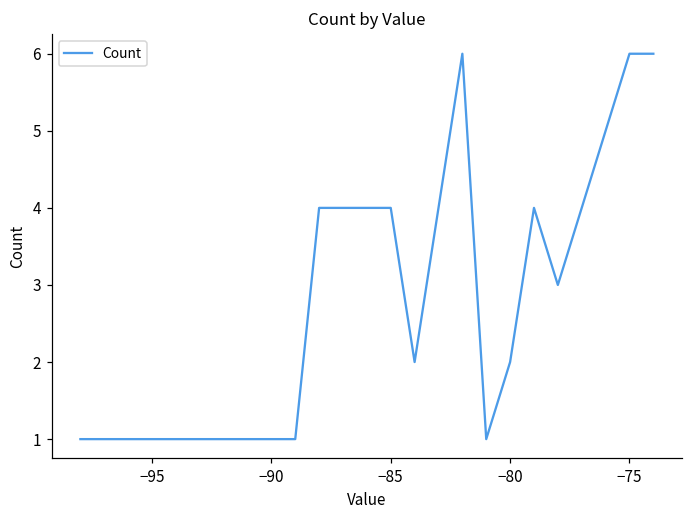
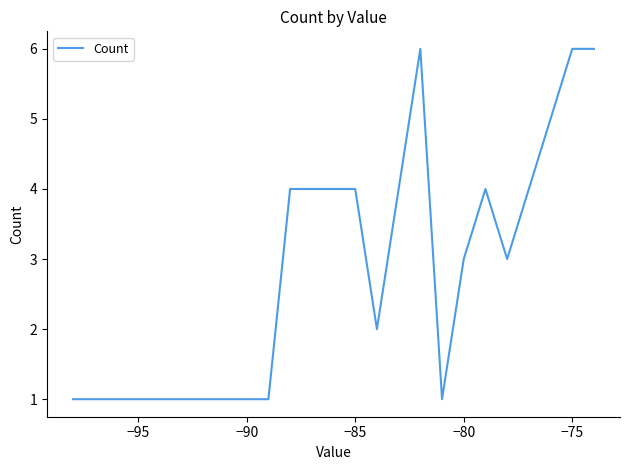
  {
    "−90": 1,
    "−85": 4,
-   "−80": 2,
+   "−80": 3,
    "−75": 6
  }
